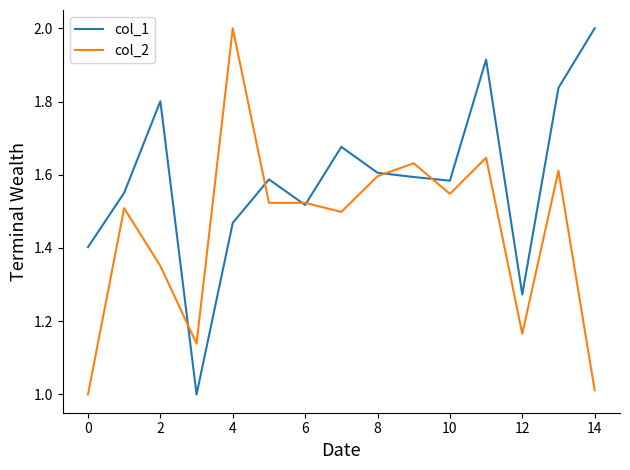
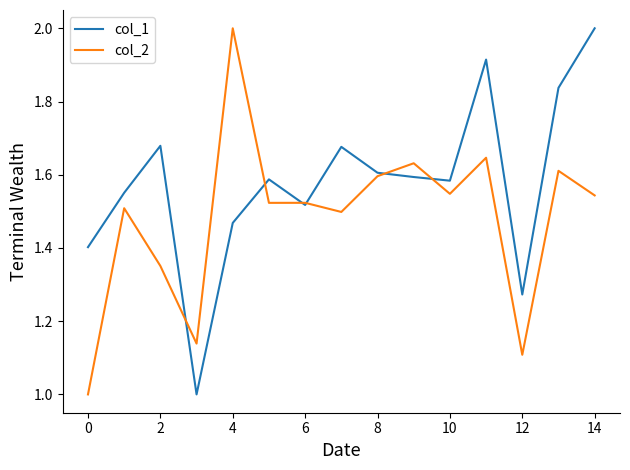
  {
    "col_1": {
      "0": 1.40,
-     "2": 1.80,
+     "2": 1.68,
      "4": 1.47,
      "8": 1.61,
      "10": 1.58,
      "12": 1.27,
      "14": 2.00
    },
    "col_2": {
      "0": 1.00,
      "2": 1.35,
      "4": 2.00,
      "8": 1.60,
      "10": 1.55,
-     "12": 1.17,
-     "14": 1.01
+     "12": 1.11,
+     "14": 1.54
    }
  }
